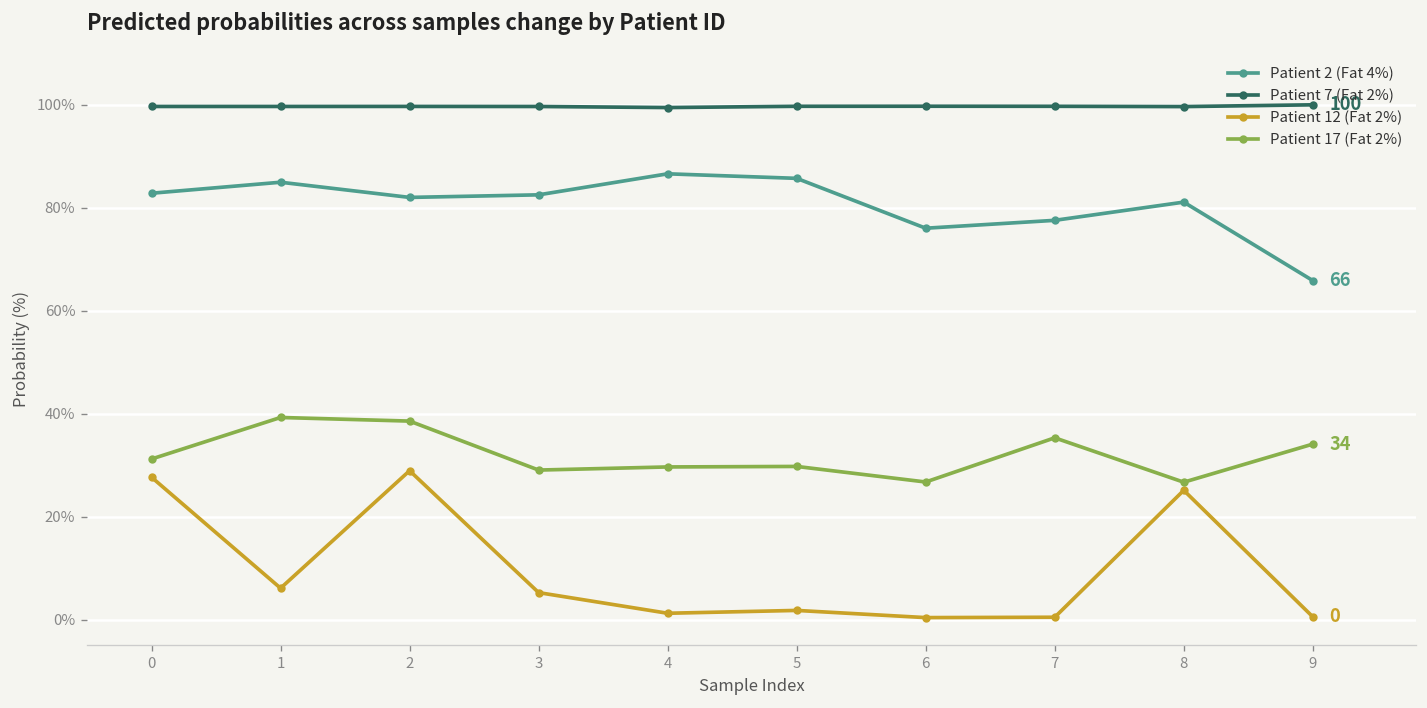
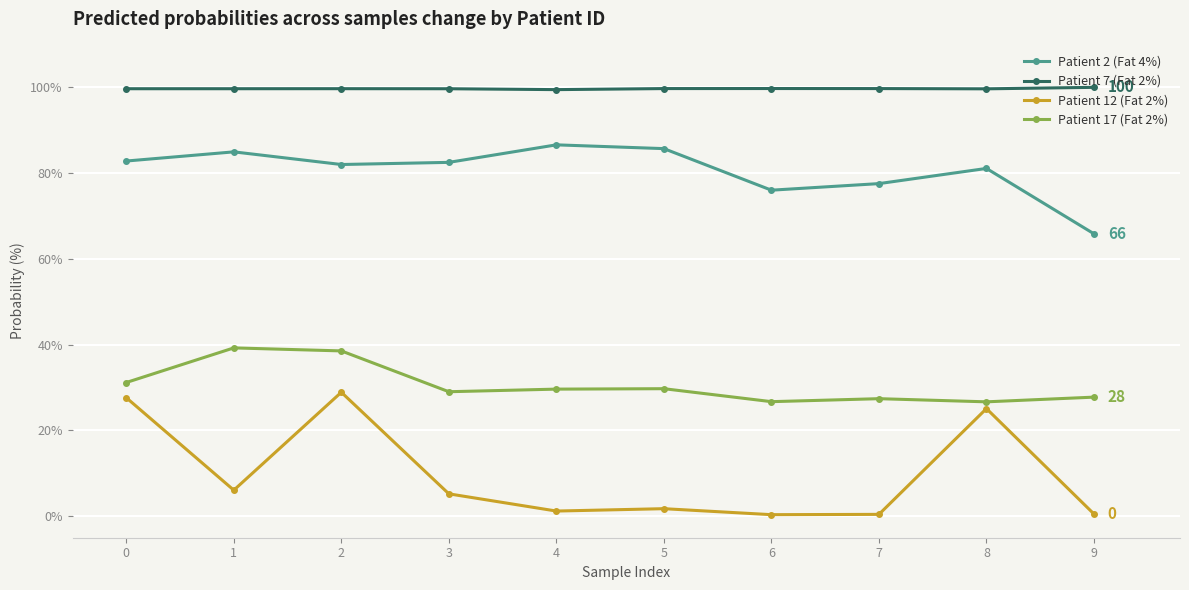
  {
    "Patient 2 (Fat 4%)": {
      "9": "66"
    },
    "Patient 7 (Fat 2%)": {
      "9": "100"
    },
    "Patient 12 (Fat 2%)": {
      "0": "28%",
      "1": "6%",
      "2": "29%",
      "3": "5%",
      "4": "1%",
      "5": "2%",
      "6": "0%",
      "7": "0%",
      "8": "25%"
    },
    "Patient 17 (Fat 2%)": {
-     "7": "35%",
-     "9": "34"
+     "7": "27%",
+     "9": "28"
    }
  }
